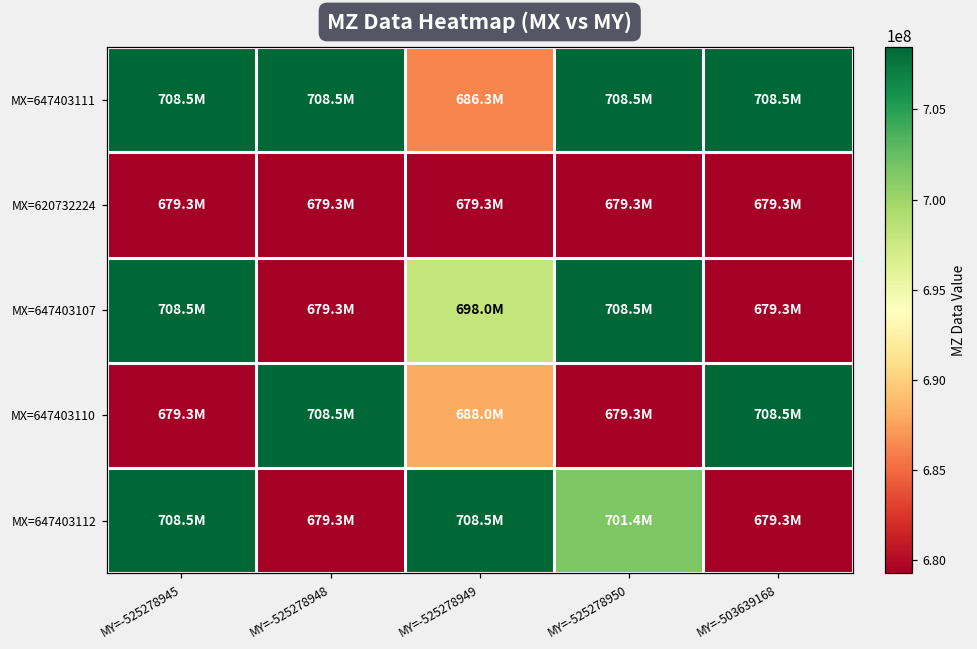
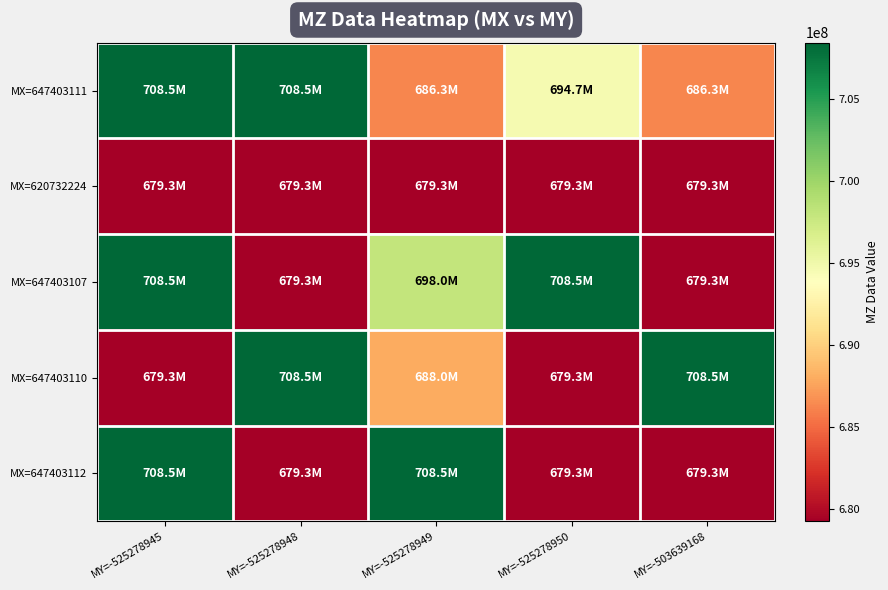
  {
    "MX=647403111": {
      "MY=-525278945": "708.5M",
      "MY=-525278948": "708.5M",
      "MY=-525278949": "686.3M",
-     "MY=-525278950": "708.5M",
-     "MY=-503639168": "708.5M"
+     "MY=-525278950": "694.7M",
+     "MY=-503639168": "686.3M"
    },
    "MX=620732224": {
      "MY=-525278945": "679.3M",
      "MY=-525278948": "679.3M",
      "MY=-525278949": "679.3M",
      "MY=-525278950": "679.3M",
      "MY=-503639168": "679.3M"
    },
    "MX=647403107": {
      "MY=-525278945": "708.5M",
      "MY=-525278948": "679.3M",
      "MY=-525278949": "698.0M",
      "MY=-525278950": "708.5M",
      "MY=-503639168": "679.3M"
    },
    "MX=647403110": {
      "MY=-525278945": "679.3M",
      "MY=-525278948": "708.5M",
      "MY=-525278949": "688.0M",
      "MY=-525278950": "679.3M",
      "MY=-503639168": "708.5M"
    },
    "MX=647403112": {
      "MY=-525278945": "708.5M",
      "MY=-525278948": "679.3M",
      "MY=-525278949": "708.5M",
-     "MY=-525278950": "701.4M",
+     "MY=-525278950": "679.3M",
      "MY=-503639168": "679.3M"
    }
  }
